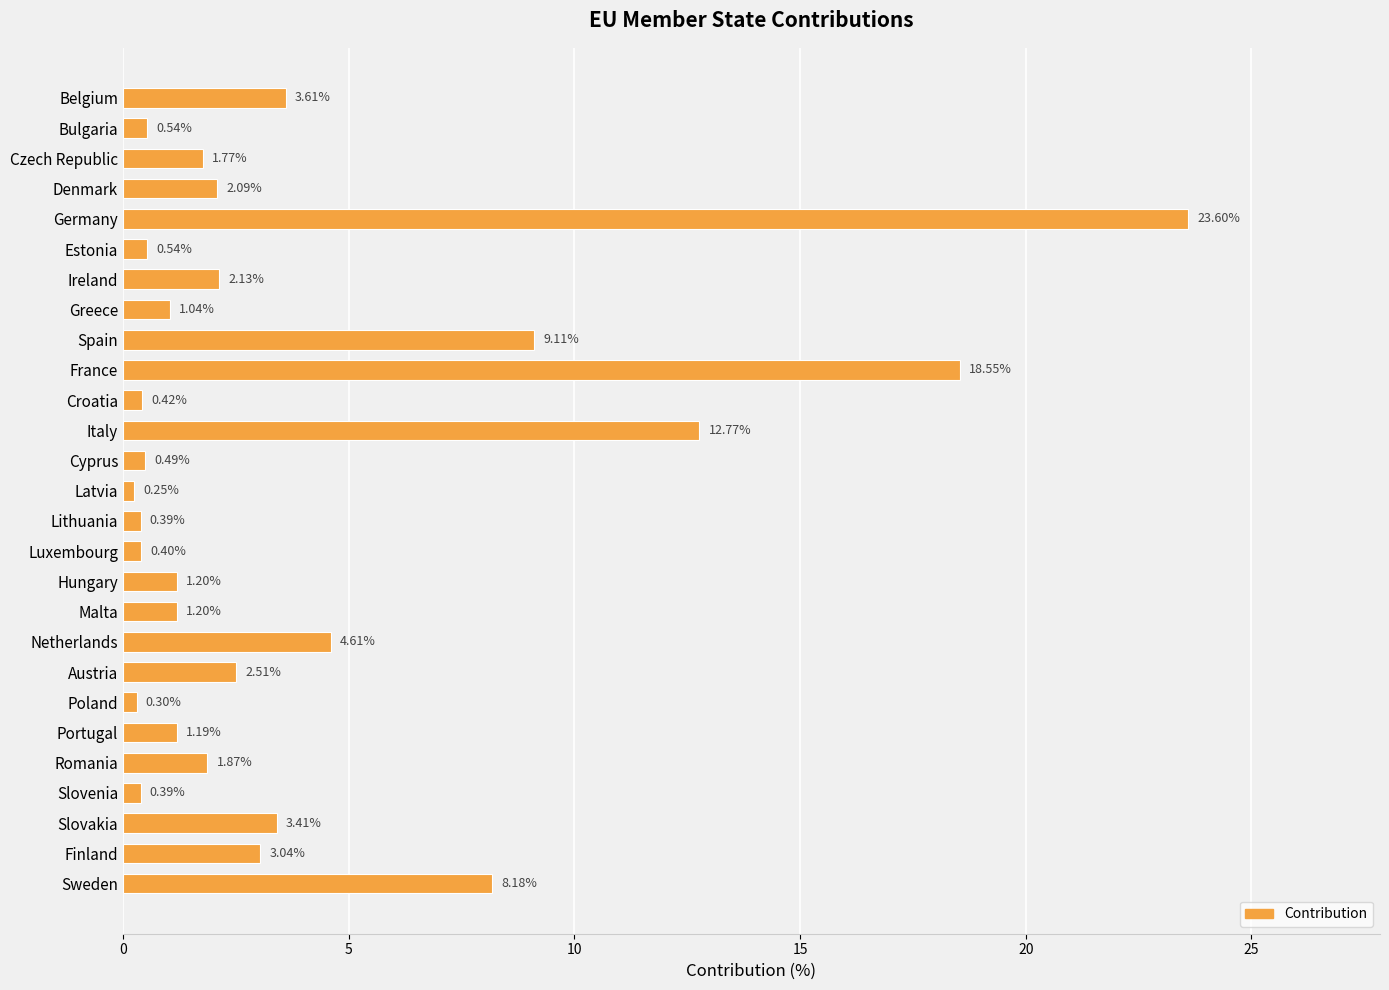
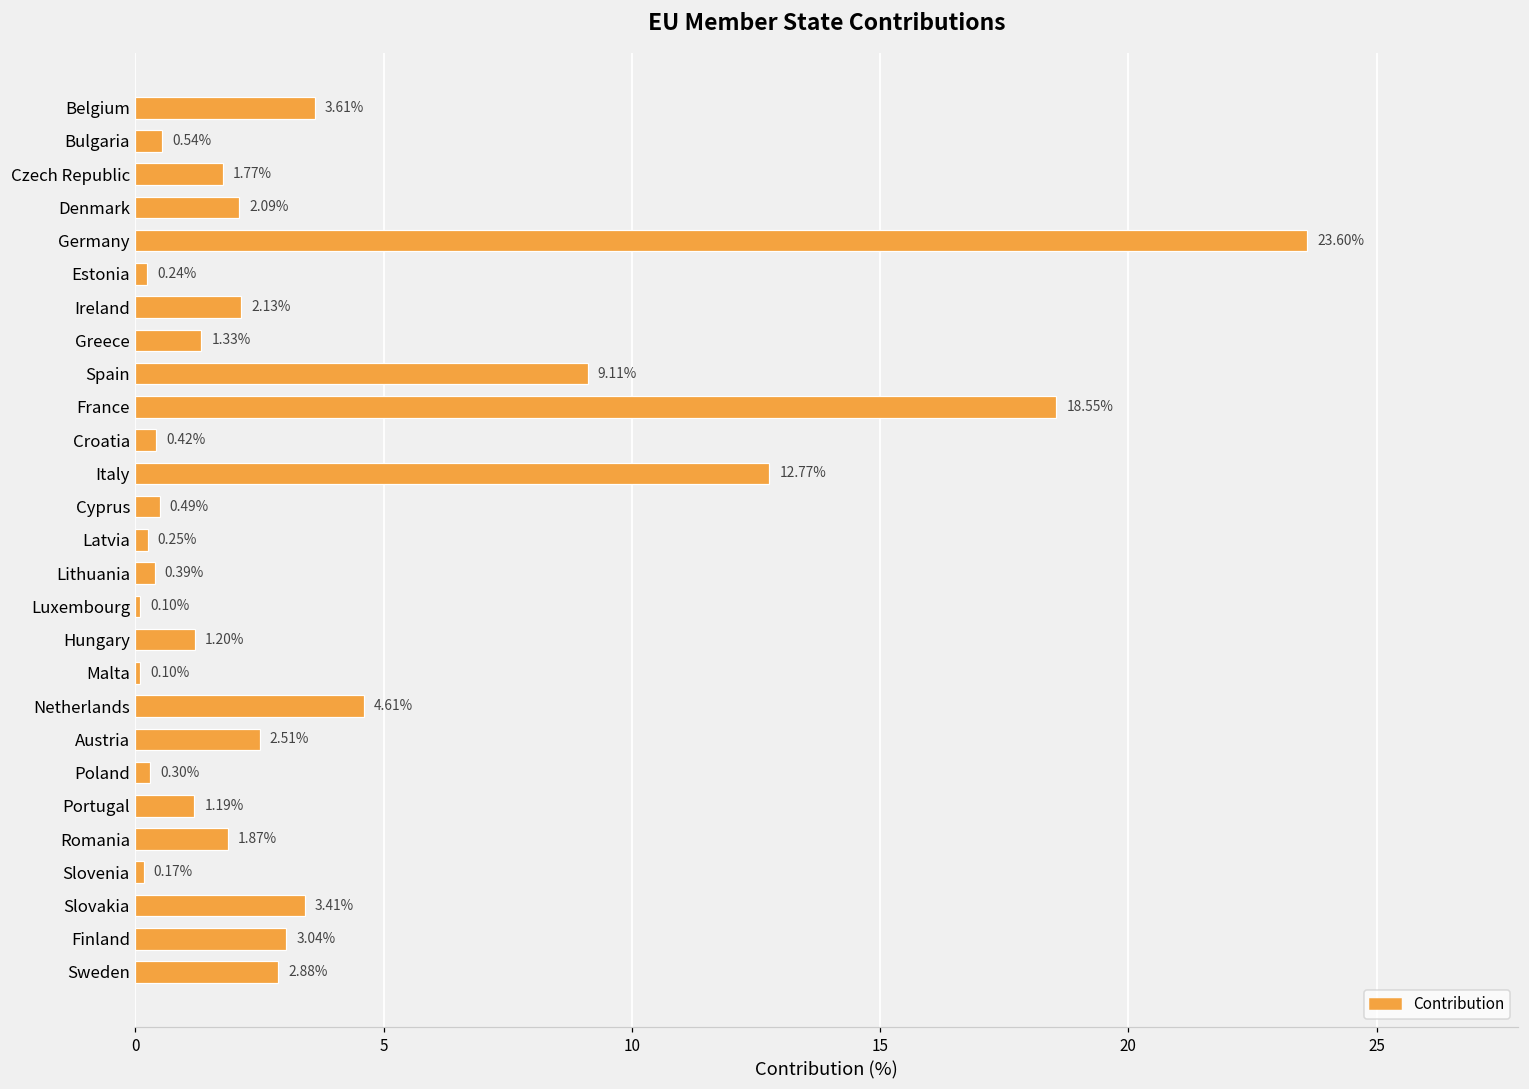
  {
    "Belgium": "3.61%",
    "Bulgaria": "0.54%",
    "Czech Republic": "1.77%",
    "Denmark": "2.09%",
    "Germany": "23.60%",
-   "Estonia": "0.54%",
+   "Estonia": "0.24%",
    "Ireland": "2.13%",
-   "Greece": "1.04%",
+   "Greece": "1.33%",
    "Spain": "9.11%",
    "France": "18.55%",
    "Croatia": "0.42%",
    "Italy": "12.77%",
    "Cyprus": "0.49%",
    "Latvia": "0.25%",
    "Lithuania": "0.39%",
-   "Luxembourg": "0.40%",
+   "Luxembourg": "0.10%",
    "Hungary": "1.20%",
-   "Malta": "1.20%",
+   "Malta": "0.10%",
    "Netherlands": "4.61%",
    "Austria": "2.51%",
    "Poland": "0.30%",
    "Portugal": "1.19%",
    "Romania": "1.87%",
-   "Slovenia": "0.39%",
+   "Slovenia": "0.17%",
    "Slovakia": "3.41%",
    "Finland": "3.04%",
-   "Sweden": "8.18%"
+   "Sweden": "2.88%"
  }
